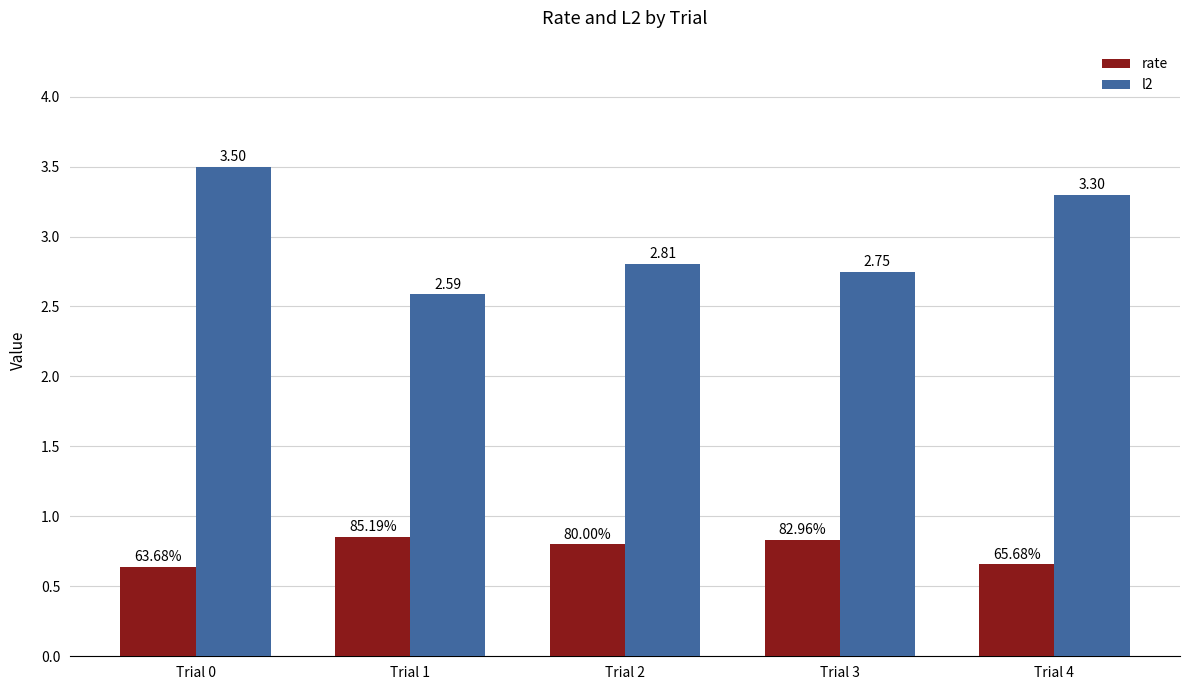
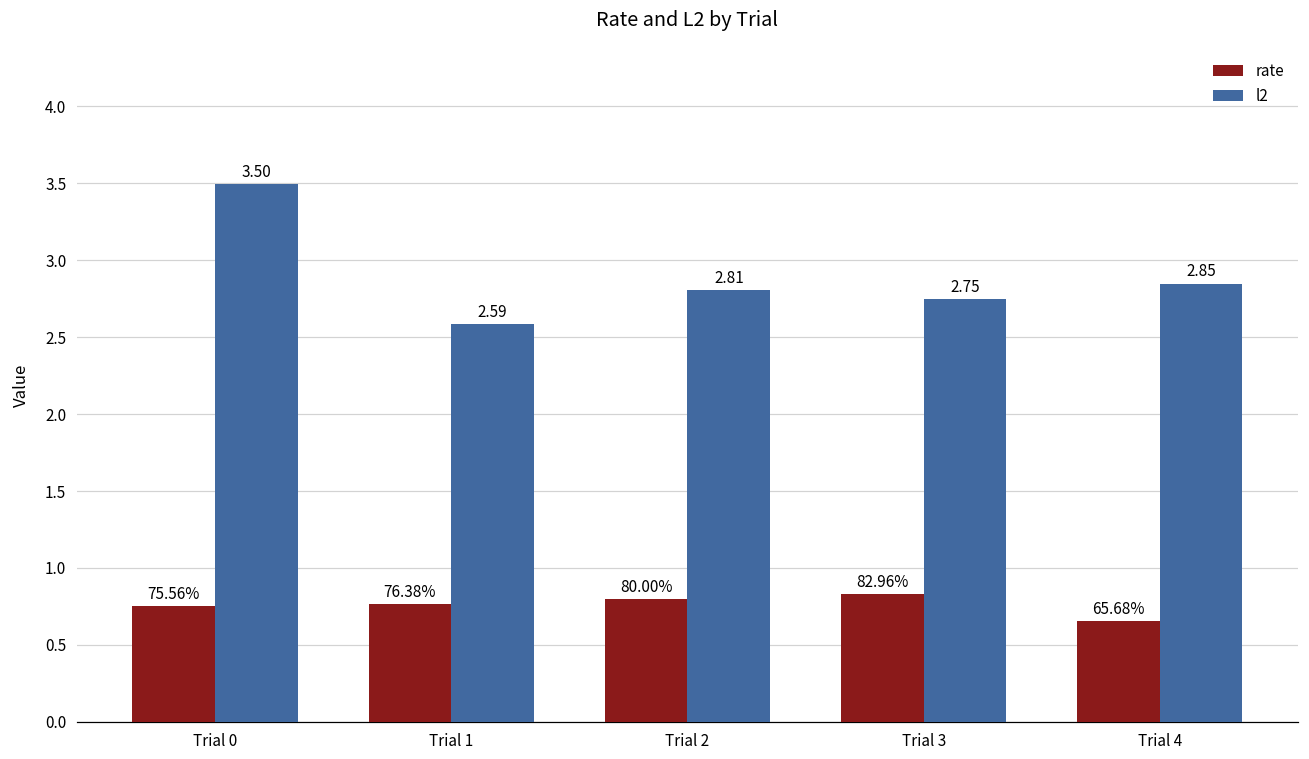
  {
    "rate": {
-     "Trial 0": "63.68%",
-     "Trial 1": "85.19%",
+     "Trial 0": "75.56%",
+     "Trial 1": "76.38%",
      "Trial 2": "80.00%",
      "Trial 3": "82.96%",
      "Trial 4": "65.68%"
    },
    "l2": {
      "Trial 0": "3.50",
      "Trial 1": "2.59",
      "Trial 2": "2.81",
      "Trial 3": "2.75",
-     "Trial 4": "3.30"
+     "Trial 4": "2.85"
    }
  }
